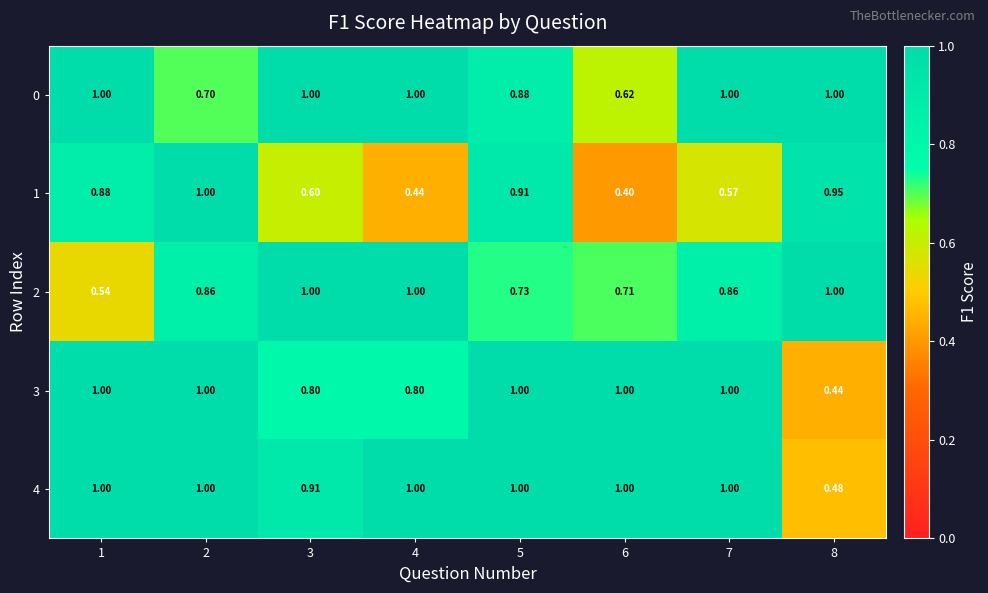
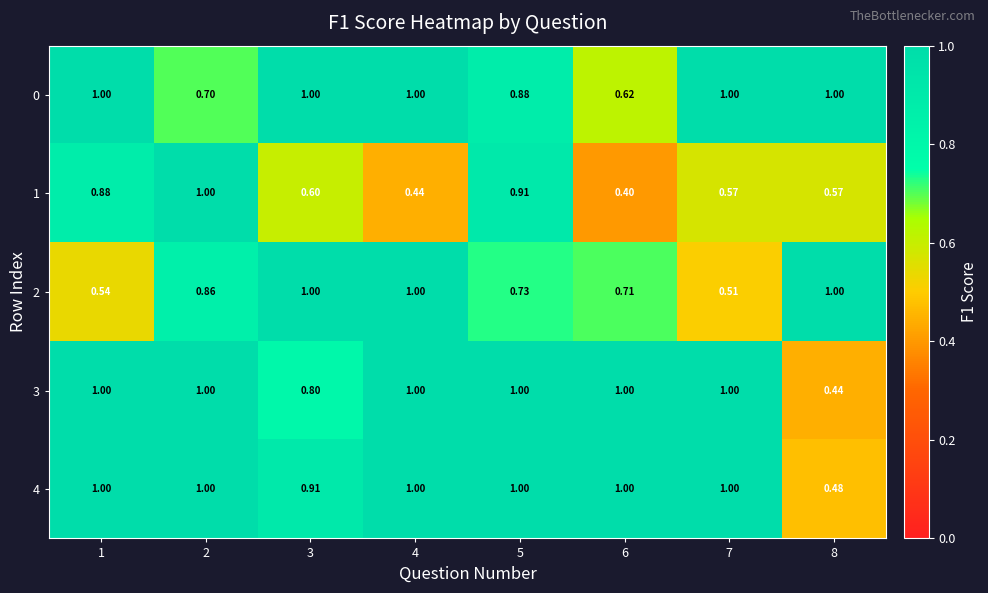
  {
    "0": {
      "1": 1.00,
      "2": 0.70,
      "3": 1.00,
      "4": 1.00,
      "5": 0.88,
      "6": 0.62,
      "7": 1.00,
      "8": 1.00
    },
    "1": {
      "1": 0.88,
      "2": 1.00,
      "3": 0.60,
      "4": 0.44,
      "5": 0.91,
      "6": 0.40,
      "7": 0.57,
-     "8": 0.95
+     "8": 0.57
    },
    "2": {
      "1": 0.54,
      "2": 0.86,
      "3": 1.00,
      "4": 1.00,
      "5": 0.73,
      "6": 0.71,
-     "7": 0.86,
+     "7": 0.51,
      "8": 1.00
    },
    "3": {
      "1": 1.00,
      "2": 1.00,
      "3": 0.80,
-     "4": 0.80,
+     "4": 1.00,
      "5": 1.00,
      "6": 1.00,
      "7": 1.00,
      "8": 0.44
    },
    "4": {
      "1": 1.00,
      "2": 1.00,
      "3": 0.91,
      "4": 1.00,
      "5": 1.00,
      "6": 1.00,
      "7": 1.00,
      "8": 0.48
    }
  }
